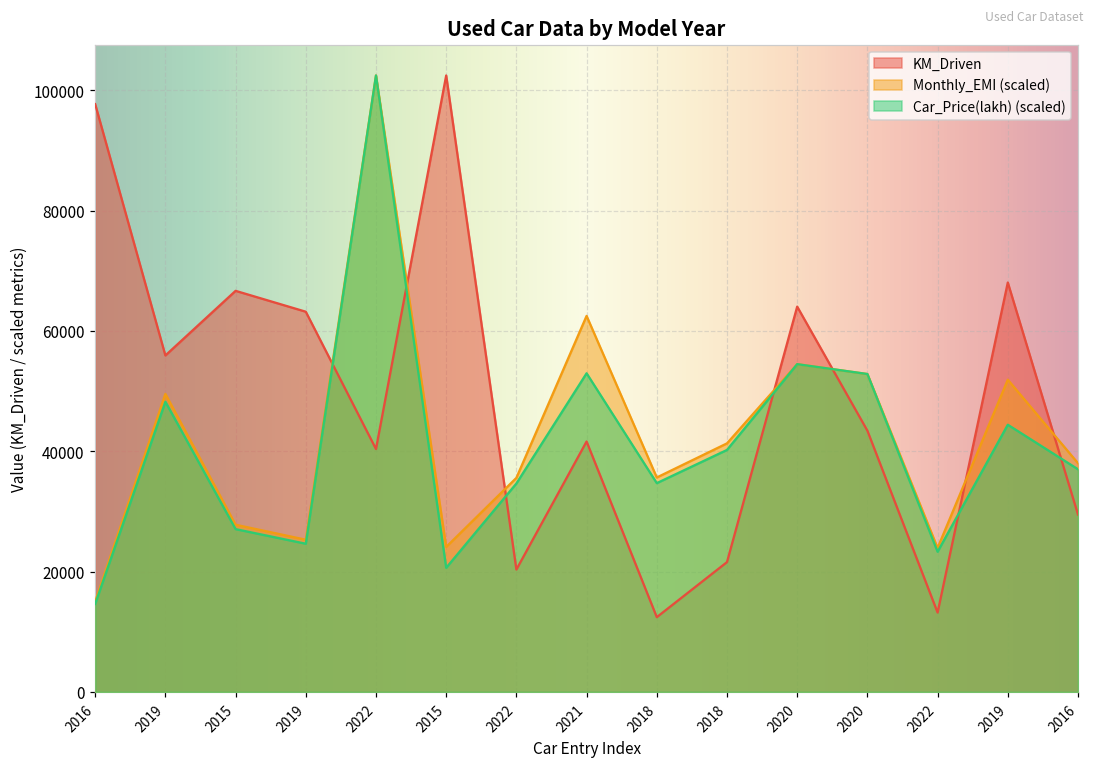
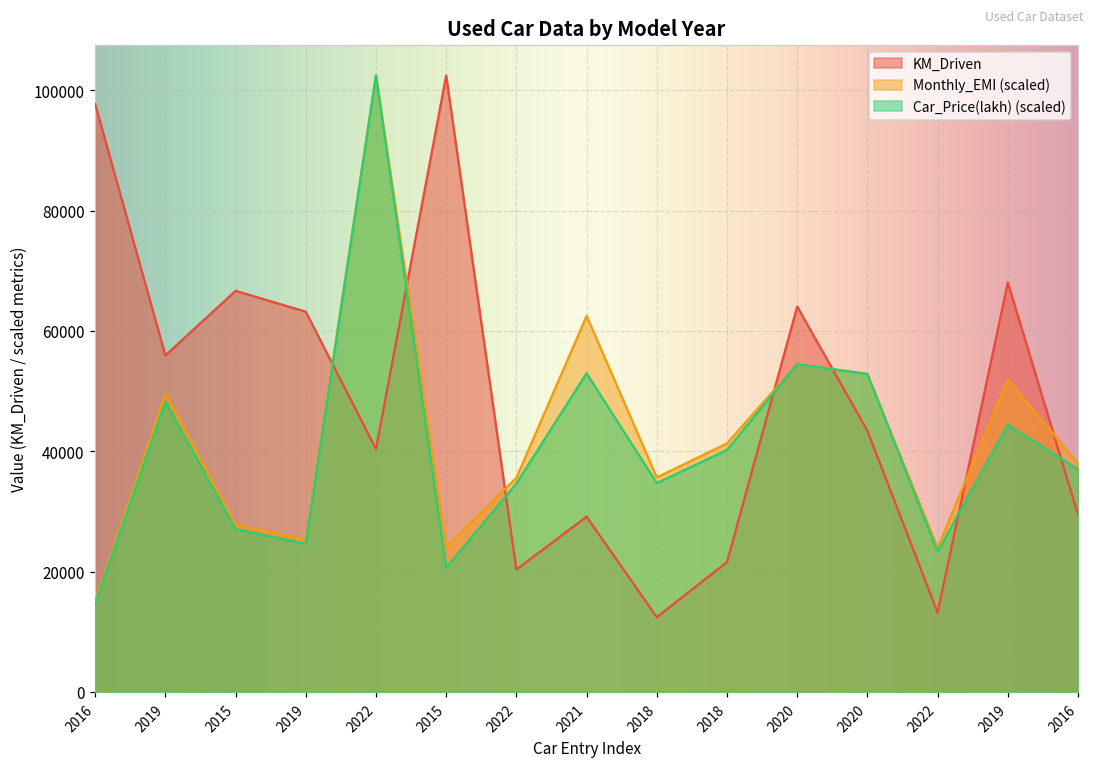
  {
    "KM_Driven": {
-     "2021": 42000
+     "2021": 29000
    },
    "Monthly_EMI (scaled)": {
      "2021": 62000
    },
    "Car_Price(lakh) (scaled)": {
      "2021": 53000
    }
  }
